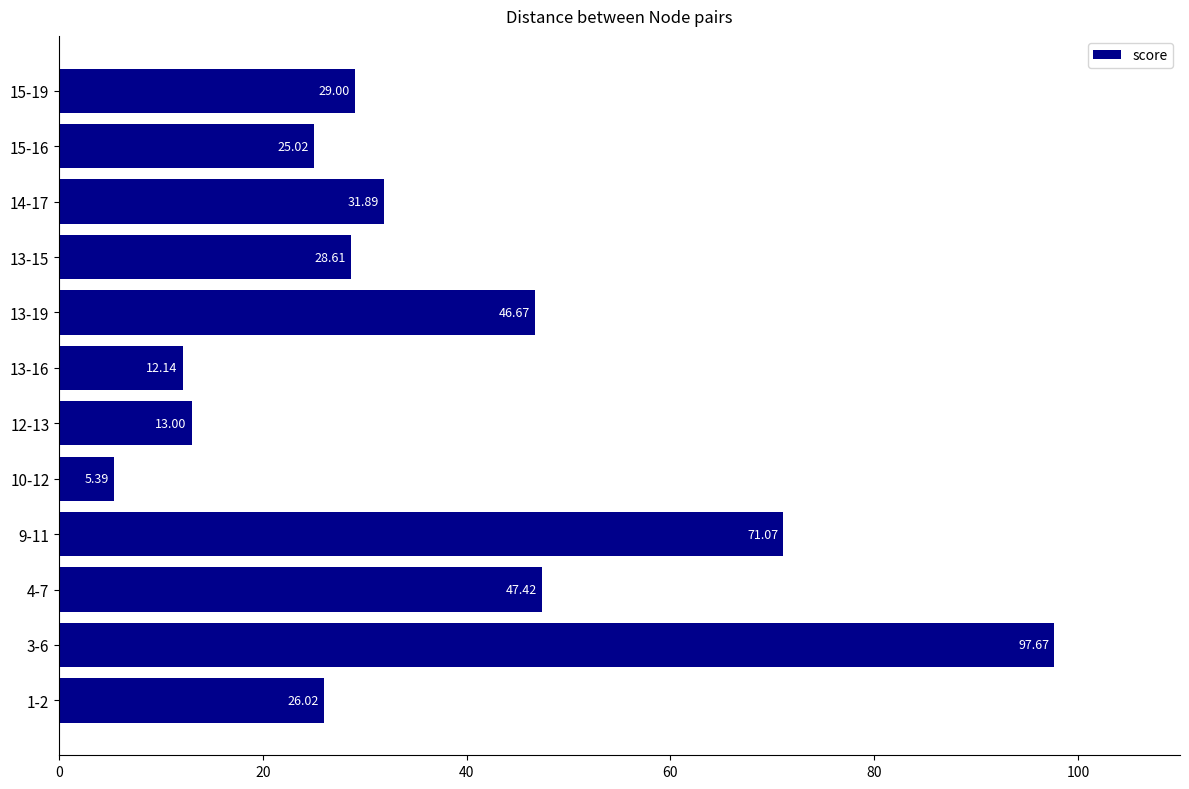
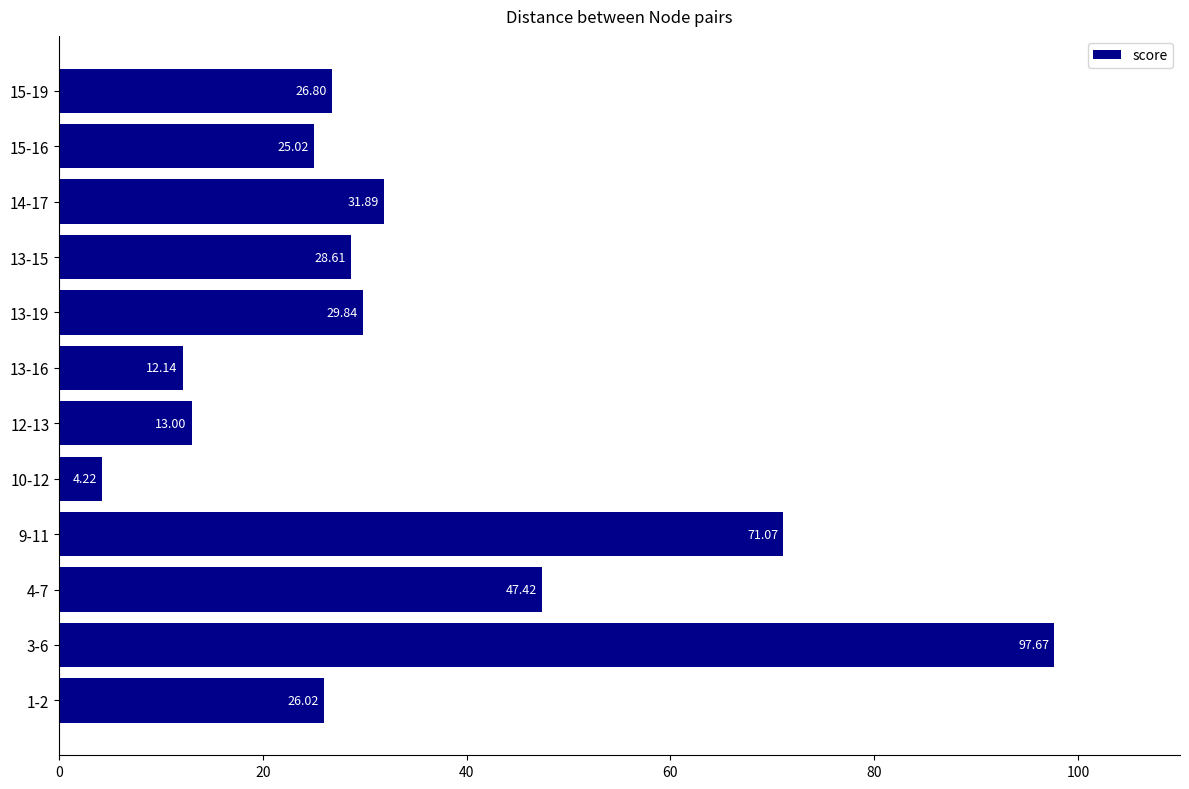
  {
-   "15-19": 29.00,
+   "15-19": 26.80,
    "15-16": 25.02,
    "14-17": 31.89,
    "13-15": 28.61,
-   "13-19": 46.67,
+   "13-19": 29.84,
    "13-16": 12.14,
    "12-13": 13.00,
-   "10-12": 5.39,
+   "10-12": 4.22,
    "9-11": 71.07,
    "4-7": 47.42,
    "3-6": 97.67,
    "1-2": 26.02
  }
